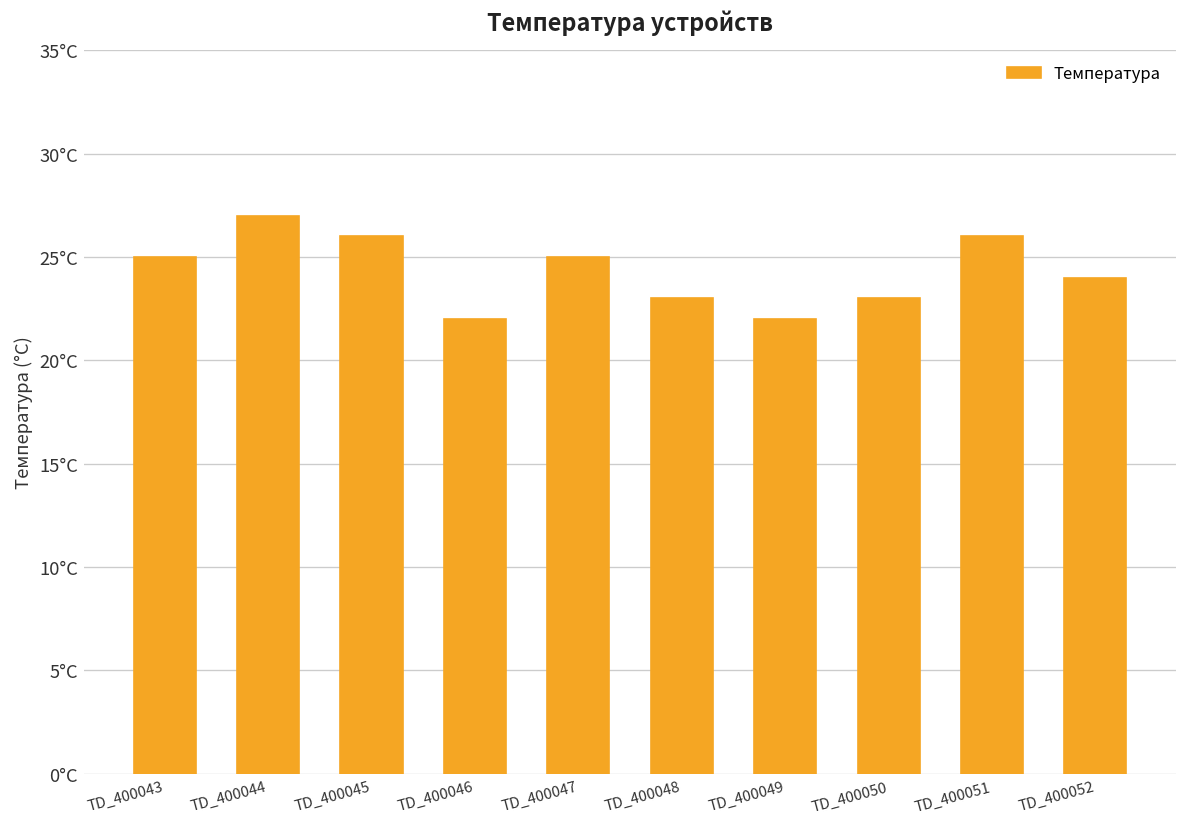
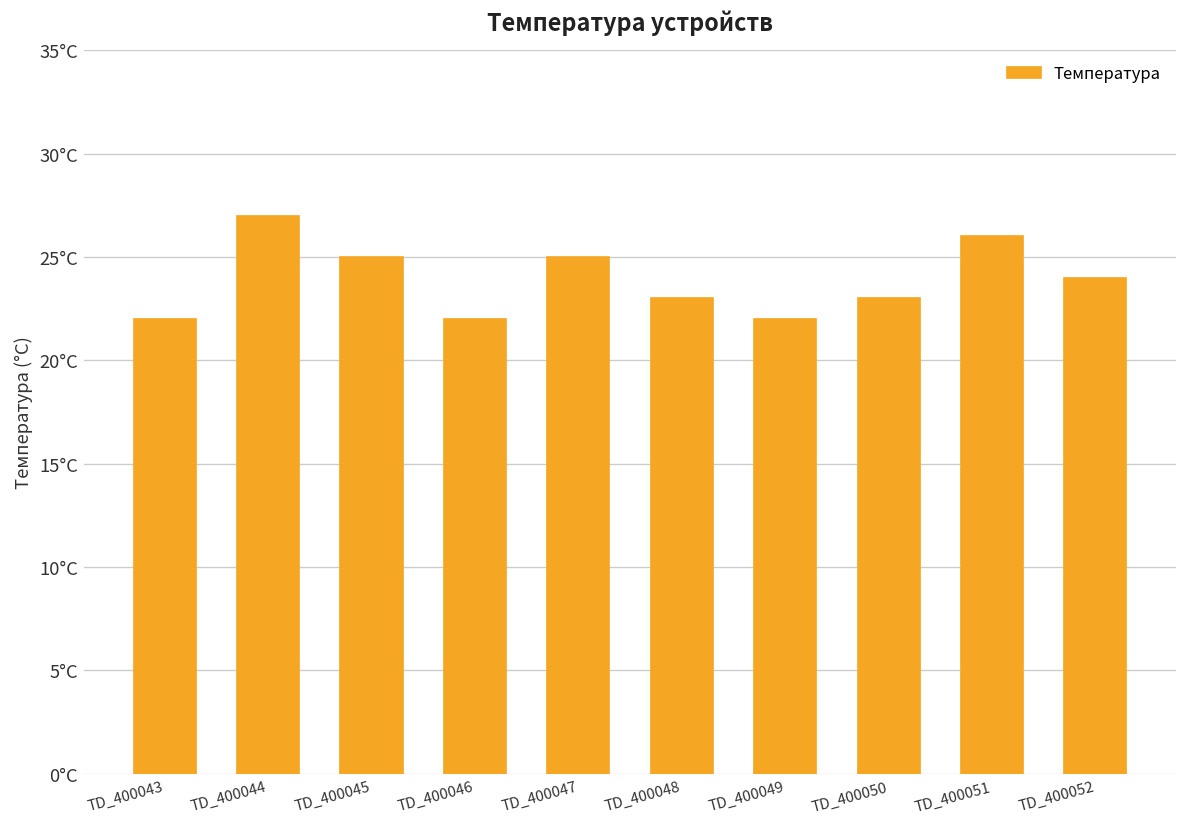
  {
-   "TD_400043": "25°C",
+   "TD_400043": "22°C",
    "TD_400044": "27°C",
-   "TD_400045": "26°C",
+   "TD_400045": "25°C",
    "TD_400046": "22°C",
    "TD_400047": "25°C",
    "TD_400048": "23°C",
    "TD_400049": "22°C",
    "TD_400050": "23°C",
    "TD_400051": "26°C",
    "TD_400052": "24°C"
  }
